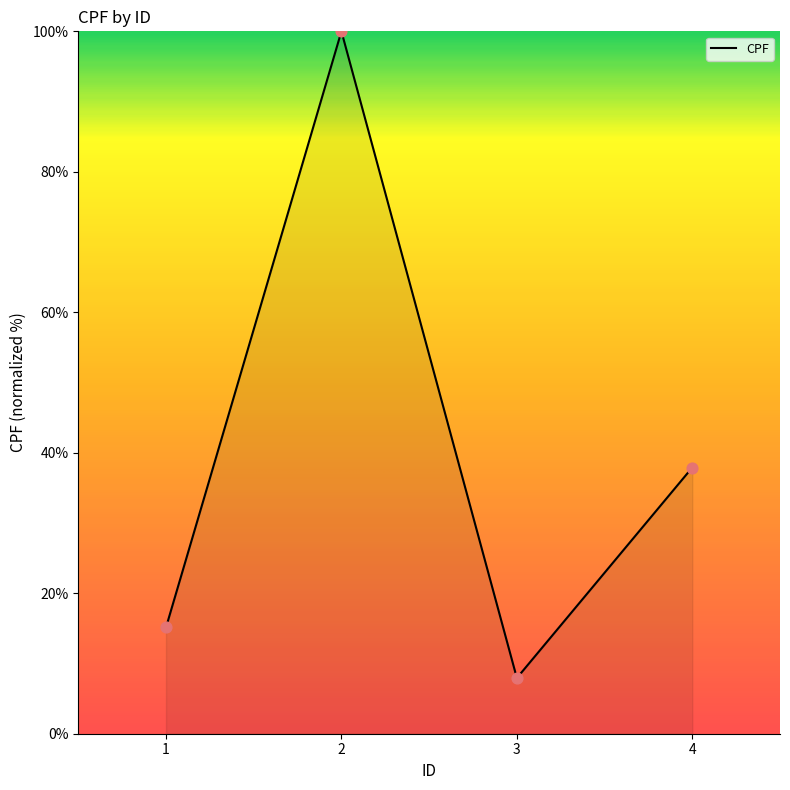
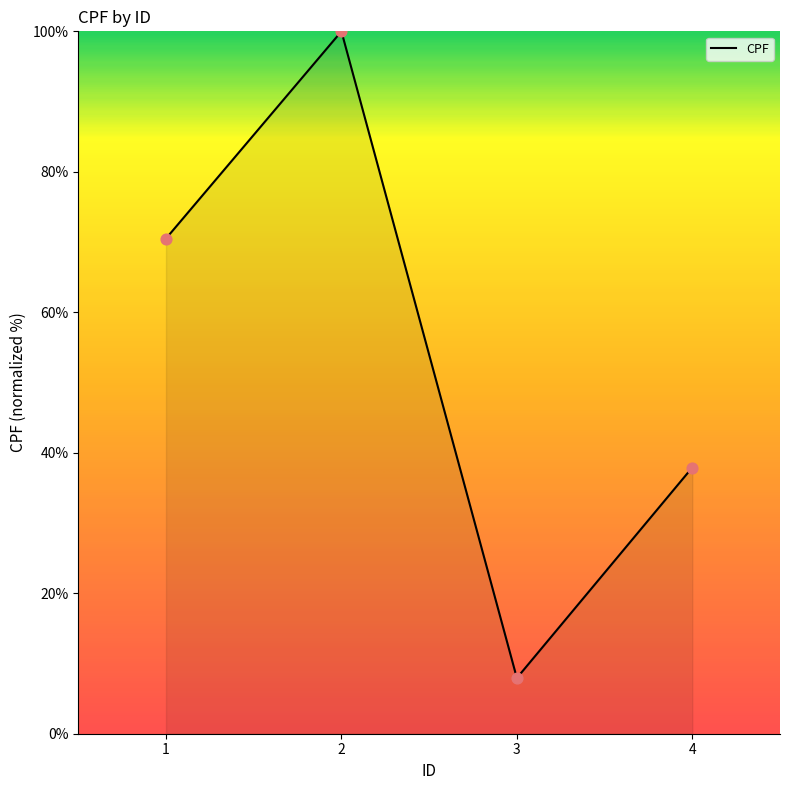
  {
-   "1": "15%",
+   "1": "71%",
    "2": "100%",
    "3": "8%",
    "4": "38%"
  }
